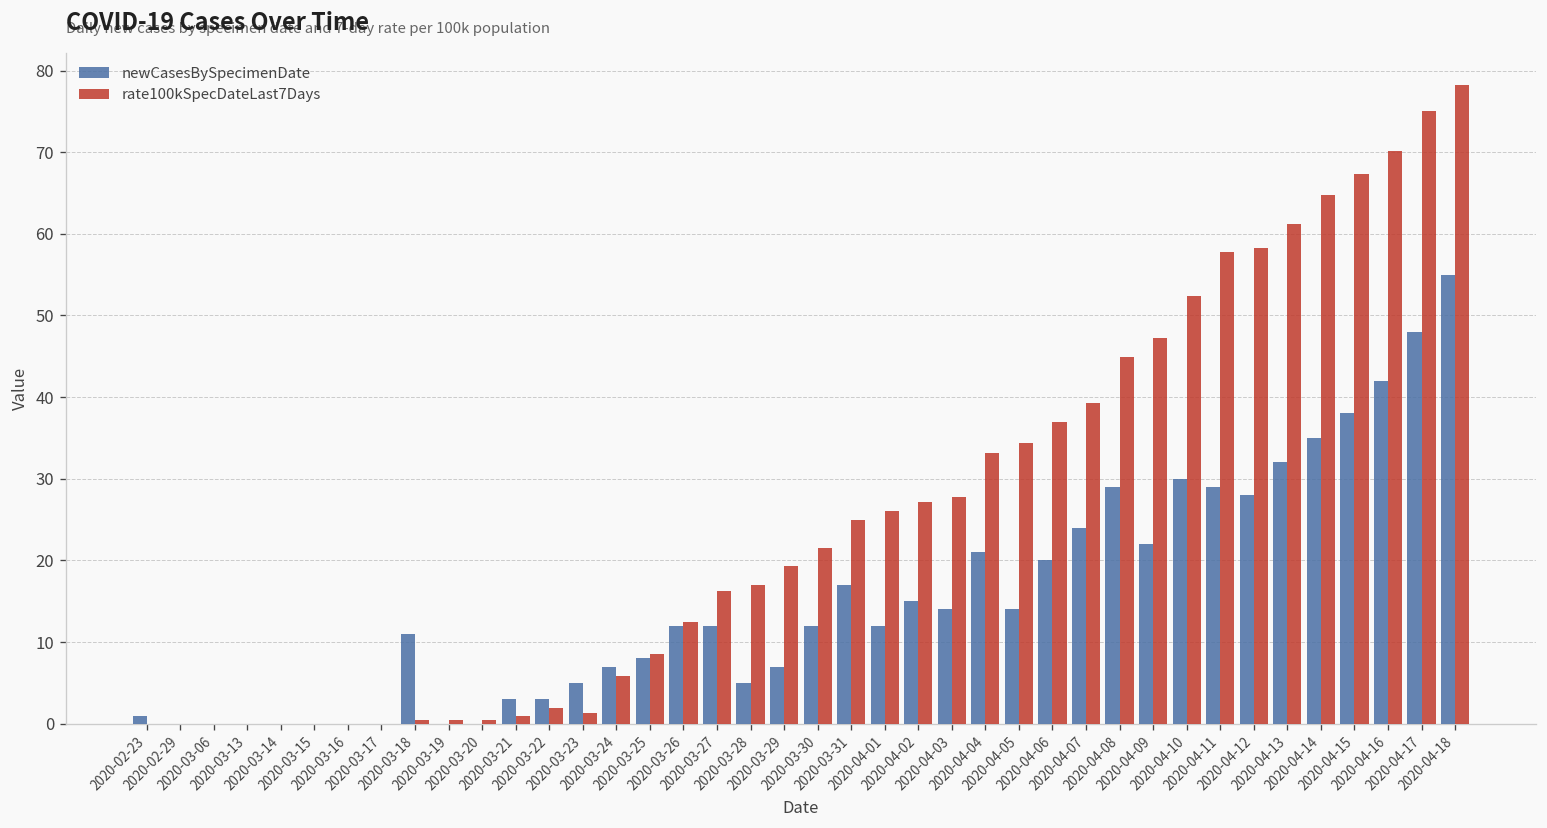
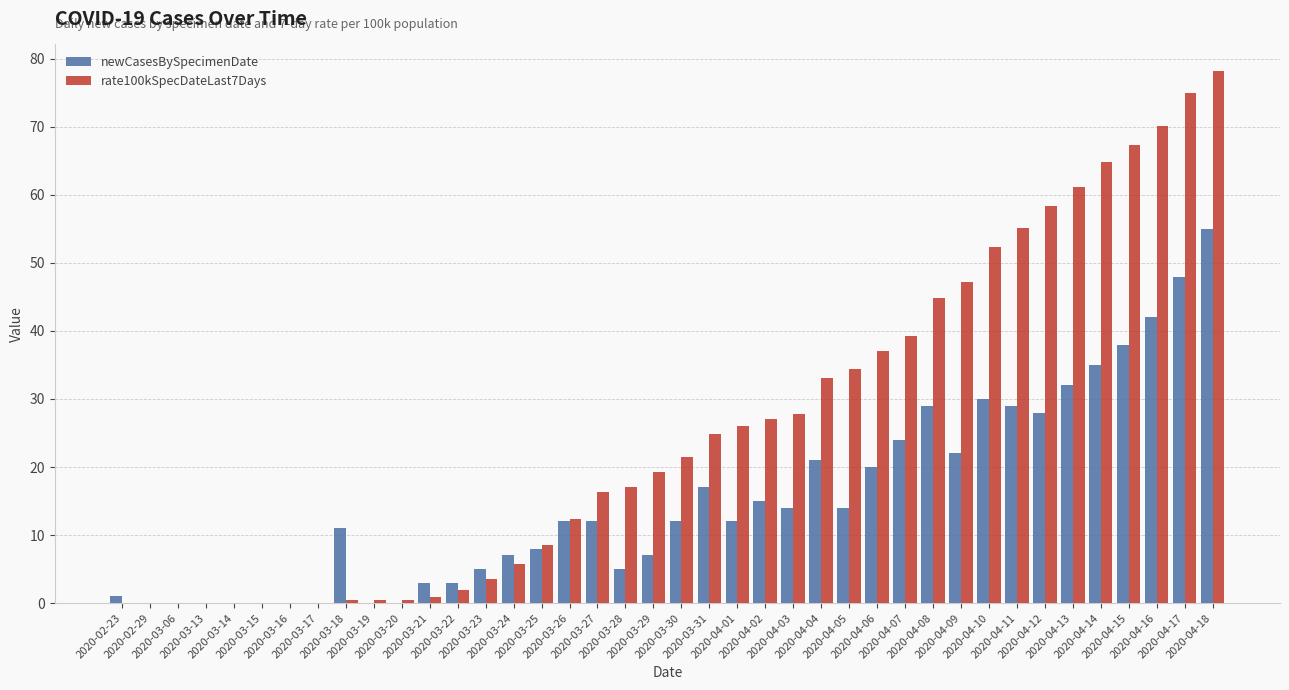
  {
    "newCasesBySpecimenDate": {
      "2020-02-23": 1,
      "2020-02-29": 0,
      "2020-03-06": 0,
      "2020-03-13": 0,
      "2020-03-14": 0,
      "2020-03-15": 0,
      "2020-03-16": 0,
      "2020-03-17": 0,
      "2020-03-18": 11,
      "2020-03-19": 0,
      "2020-03-20": 0,
      "2020-03-21": 3,
      "2020-03-22": 3,
      "2020-03-23": 5,
      "2020-03-24": 7,
      "2020-03-25": 8,
      "2020-03-26": 12,
      "2020-03-27": 12,
      "2020-03-28": 5,
      "2020-03-29": 7,
      "2020-03-30": 12,
      "2020-03-31": 17,
      "2020-04-01": 12,
      "2020-04-02": 15,
      "2020-04-03": 14,
      "2020-04-04": 21,
      "2020-04-05": 14,
      "2020-04-06": 20,
      "2020-04-07": 24,
      "2020-04-08": 29,
      "2020-04-09": 22,
      "2020-04-10": 30,
      "2020-04-11": 29,
      "2020-04-12": 28,
      "2020-04-13": 32,
      "2020-04-14": 35,
      "2020-04-15": 38,
      "2020-04-16": 42,
      "2020-04-17": 48,
      "2020-04-18": 55
    },
    "rate100kSpecDateLast7Days": {
      "2020-02-23": 0,
      "2020-02-29": 0,
      "2020-03-06": 0,
      "2020-03-13": 0,
      "2020-03-14": 0,
      "2020-03-15": 0,
      "2020-03-16": 0,
      "2020-03-17": 0,
      "2020-03-18": 0,
      "2020-03-19": 0,
      "2020-03-20": 0,
      "2020-03-21": 1,
      "2020-03-22": 2,
-     "2020-03-23": 1,
+     "2020-03-23": 4,
      "2020-03-24": 6,
      "2020-03-25": 9,
      "2020-03-26": 12,
      "2020-03-27": 16,
      "2020-03-28": 17,
      "2020-03-29": 19,
      "2020-03-30": 22,
      "2020-03-31": 25,
      "2020-04-01": 26,
      "2020-04-02": 27,
      "2020-04-03": 28,
      "2020-04-04": 33,
      "2020-04-05": 34,
      "2020-04-06": 37,
      "2020-04-07": 39,
      "2020-04-08": 45,
      "2020-04-09": 47,
      "2020-04-10": 52,
-     "2020-04-11": 58,
+     "2020-04-11": 55,
      "2020-04-12": 58,
      "2020-04-13": 61,
      "2020-04-14": 65,
      "2020-04-15": 67,
      "2020-04-16": 70,
      "2020-04-17": 75,
      "2020-04-18": 78
    }
  }
